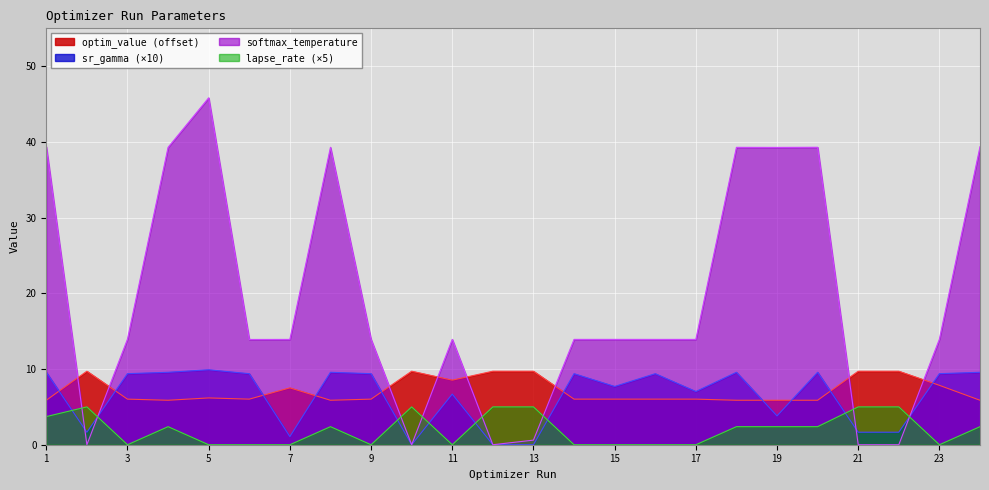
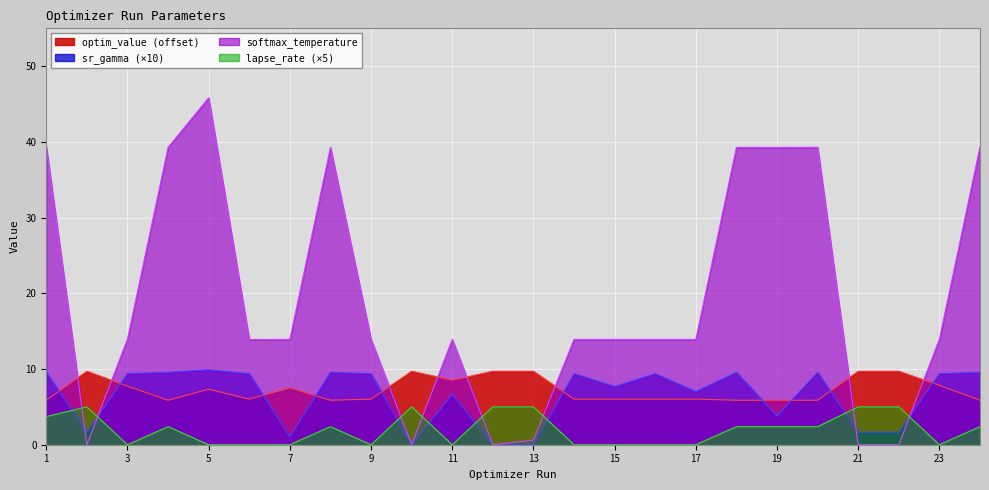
  {
    "optim_value (offset)": {
      "1": 6,
-     "3": 6,
-     "5": 6,
+     "3": 8,
+     "5": 7,
      "7": 8,
      "9": 6,
      "11": 9,
      "13": 10,
      "15": 6,
      "17": 6,
      "19": 6,
      "21": 10,
      "23": 8
    },
    "sr_gamma (×10)": {
      "1": 10,
      "3": 9,
      "5": 10,
      "7": 1,
      "9": 9,
      "11": 7,
      "13": 0,
      "15": 8,
      "17": 7,
      "19": 4,
      "21": 2,
      "23": 9
    },
    "softmax_temperature": {
      "1": 39,
      "3": 14,
      "5": 46,
      "7": 14,
      "9": 14,
      "11": 14,
      "13": 1,
      "15": 14,
      "17": 14,
      "19": 39,
      "21": 0,
      "23": 14
    },
    "lapse_rate (×5)": {
      "1": 4,
      "3": 0,
      "5": 0,
      "7": 0,
      "9": 0,
      "11": 0,
      "13": 5,
      "15": 0,
      "17": 0,
      "19": 2,
      "21": 5,
      "23": 0
    }
  }
